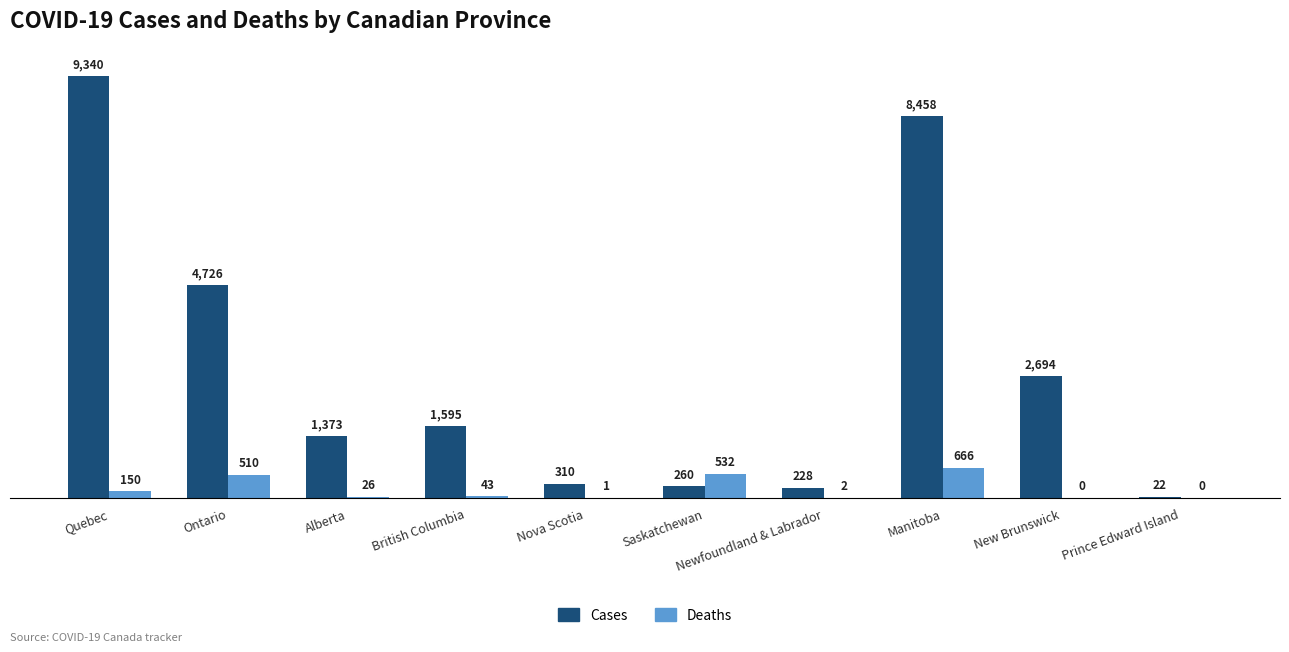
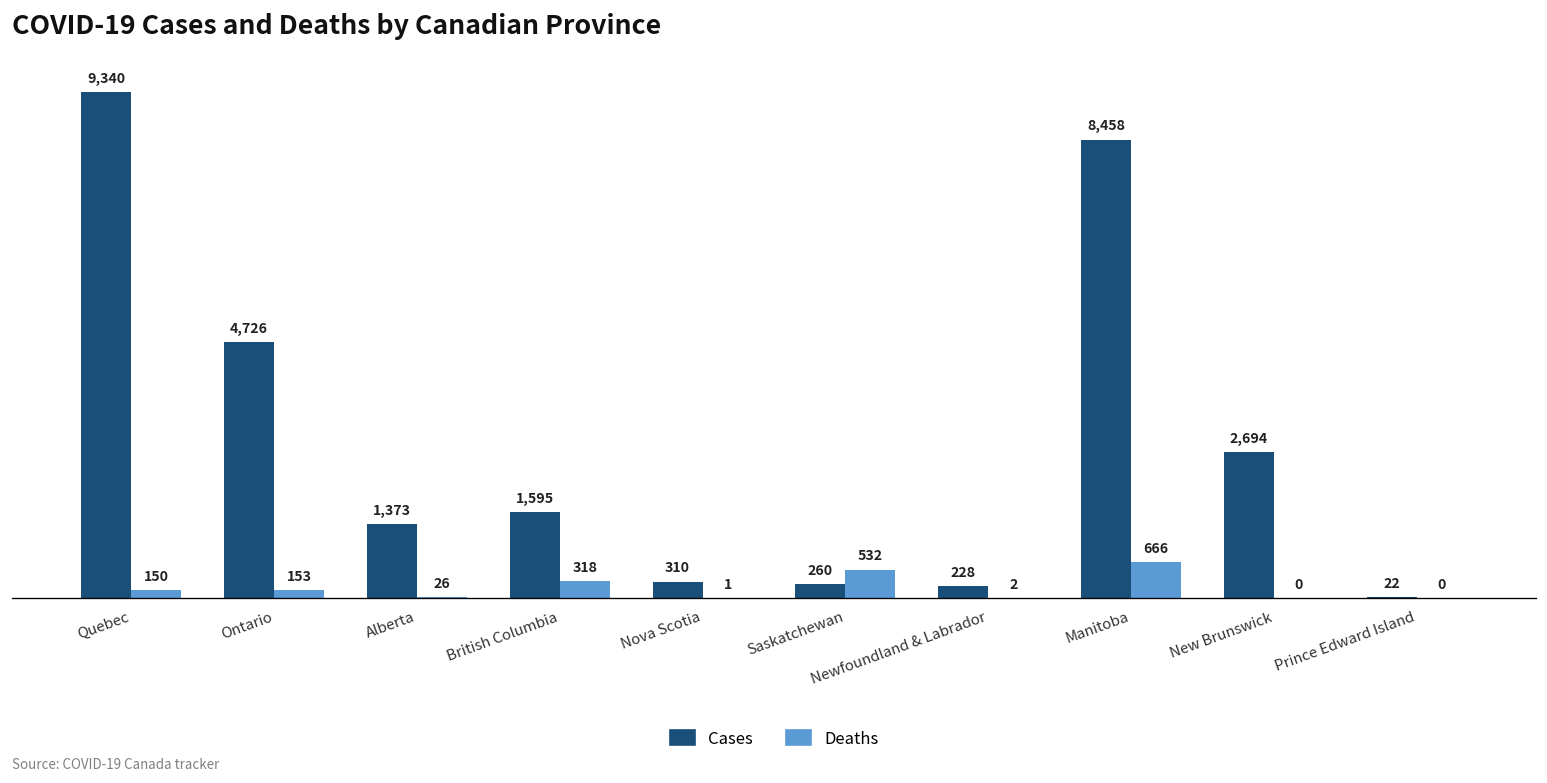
  {
    "Cases": {
      "Quebec": "9,340",
      "Ontario": "4,726",
      "Alberta": "1,373",
      "British Columbia": "1,595",
      "Nova Scotia": "310",
      "Saskatchewan": "260",
      "Newfoundland & Labrador": "228",
      "Manitoba": "8,458",
      "New Brunswick": "2,694",
      "Prince Edward Island": "22"
    },
    "Deaths": {
      "Quebec": "150",
-     "Ontario": "510",
+     "Ontario": "153",
      "Alberta": "26",
-     "British Columbia": "43",
+     "British Columbia": "318",
      "Nova Scotia": "1",
      "Saskatchewan": "532",
      "Newfoundland & Labrador": "2",
      "Manitoba": "666",
      "New Brunswick": "0",
      "Prince Edward Island": "0"
    }
  }
